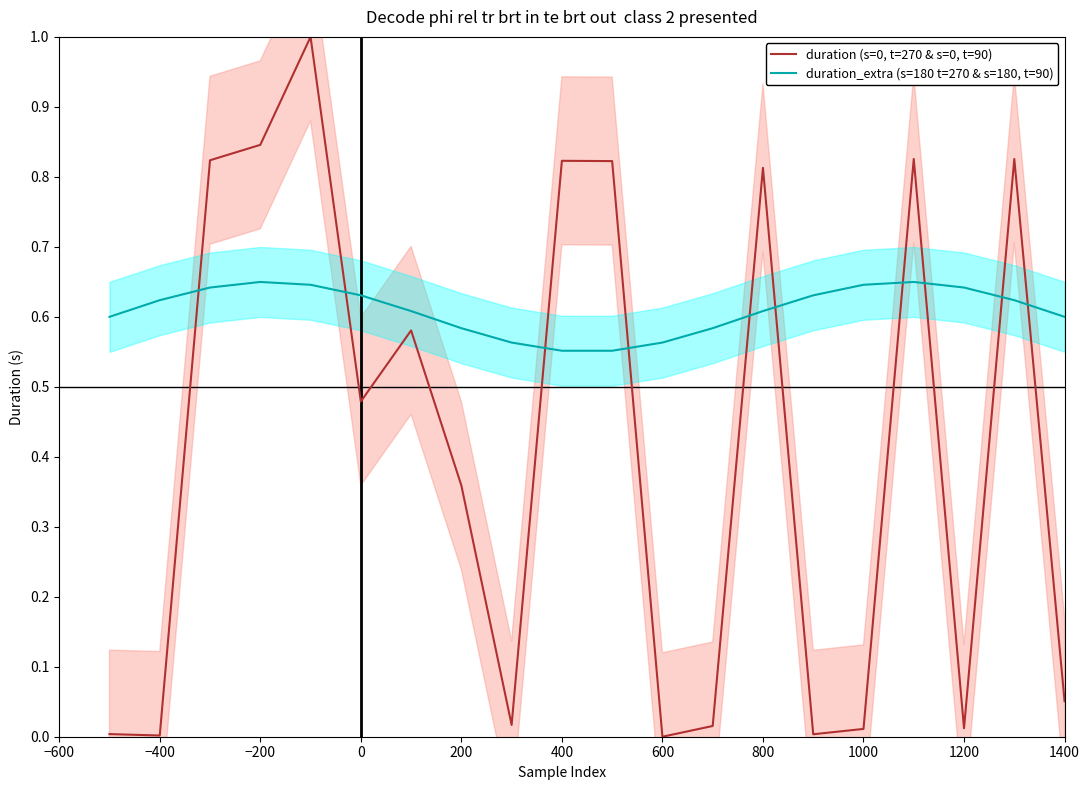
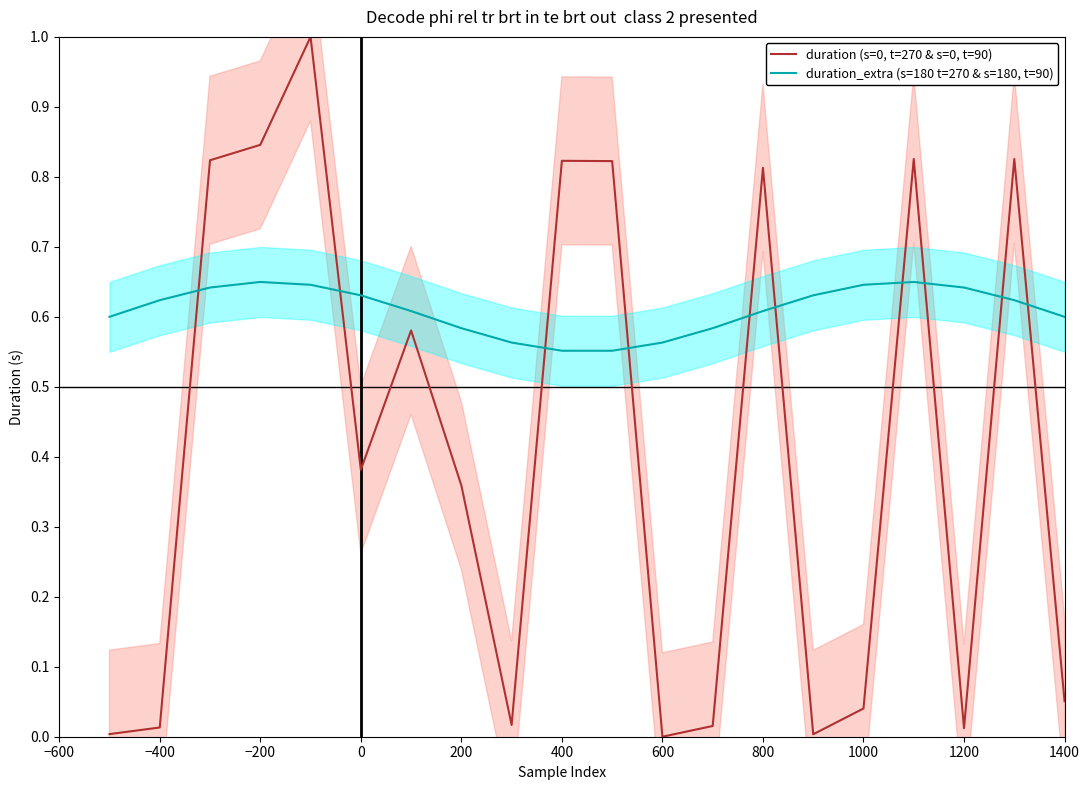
  {
    "duration (s=0, t=270 & s=0, t=90)": {
-     "−400": 0.00,
+     "−400": 0.01,
      "−200": 0.85,
-     "0": 0.48,
+     "0": 0.38,
      "200": 0.36,
      "400": 0.82,
      "600": 0.00,
      "800": 0.81,
-     "1000": 0.01,
+     "1000": 0.04,
      "1200": 0.01,
      "1400": 0.05
    },
    "duration_extra (s=180 t=270 & s=180, t=90)": {
      "−400": 0.62,
      "−200": 0.65,
      "0": 0.63,
      "200": 0.58,
      "400": 0.55,
      "600": 0.56,
      "800": 0.61,
      "1000": 0.65,
      "1200": 0.64,
      "1400": 0.60
    }
  }
